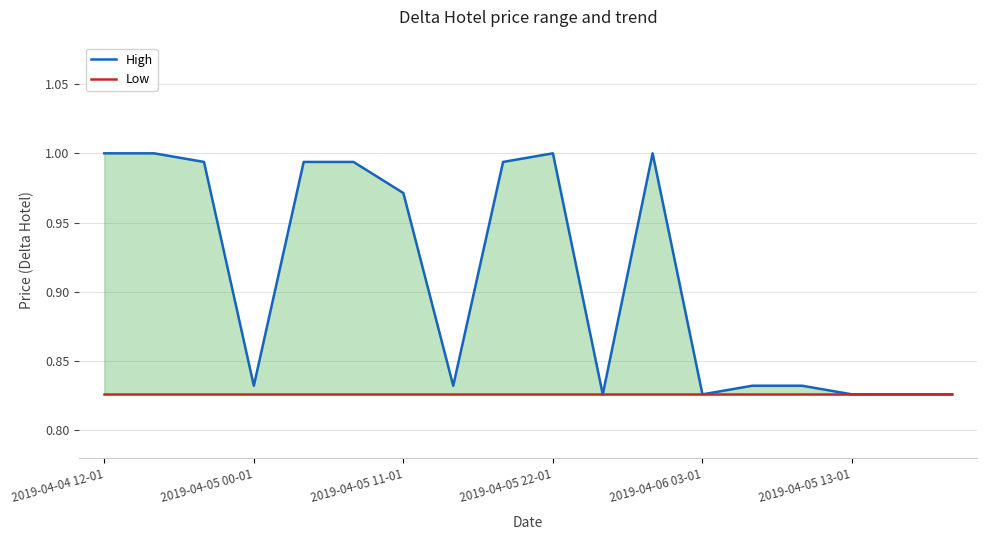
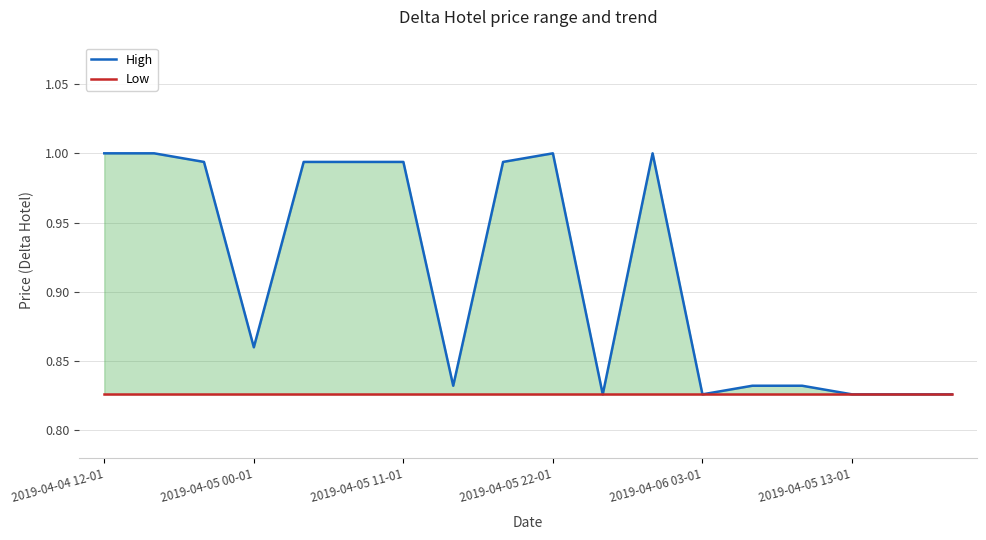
  {
    "High": {
      "2019-04-04 12-01": 1.000,
-     "2019-04-05 00-01": 0.832,
-     "2019-04-05 11-01": 0.971,
+     "2019-04-05 00-01": 0.860,
+     "2019-04-05 11-01": 0.994,
      "2019-04-05 22-01": 1.000
    },
    "Low": {
      "2019-04-04 12-01": 0.826,
      "2019-04-05 00-01": 0.826,
      "2019-04-05 11-01": 0.826,
      "2019-04-05 22-01": 0.826
    }
  }
